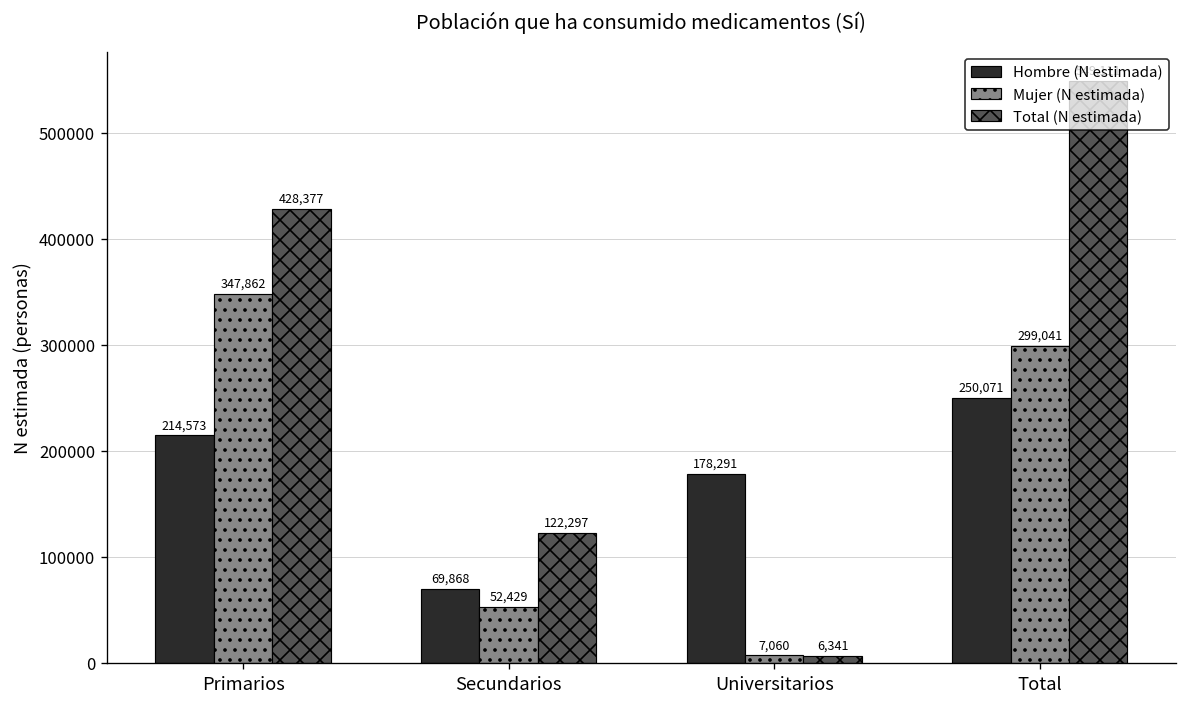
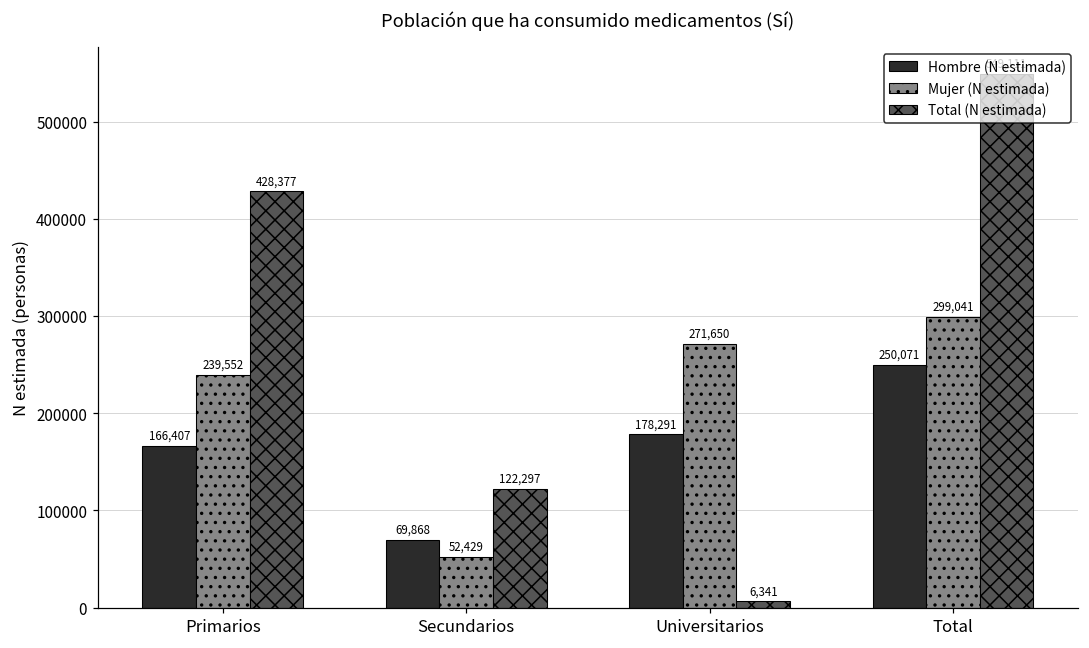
  {
    "Hombre (N estimada)": {
-     "Primarios": "214,573",
+     "Primarios": "166,407",
      "Secundarios": "69,868",
      "Universitarios": "178,291",
      "Total": "250,071"
    },
    "Mujer (N estimada)": {
-     "Primarios": "347,862",
+     "Primarios": "239,552",
      "Secundarios": "52,429",
-     "Universitarios": "7,060",
+     "Universitarios": "271,650",
      "Total": "299,041"
    },
    "Total (N estimada)": {
      "Primarios": "428,377",
      "Secundarios": "122,297",
      "Universitarios": "6,341"
    }
  }
